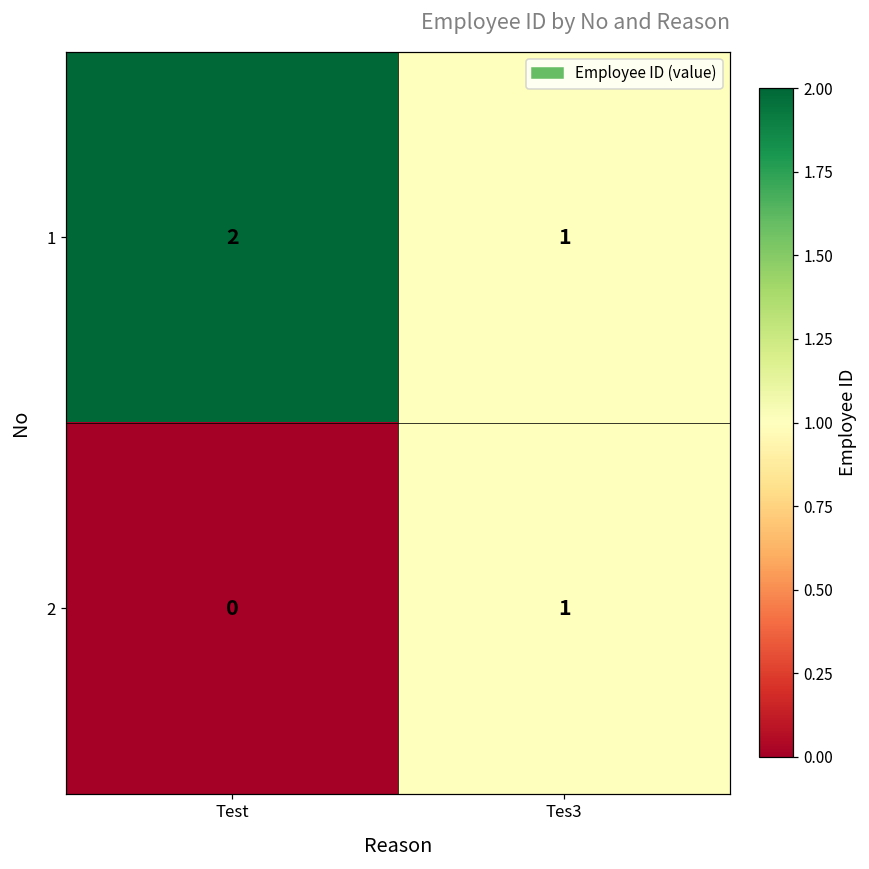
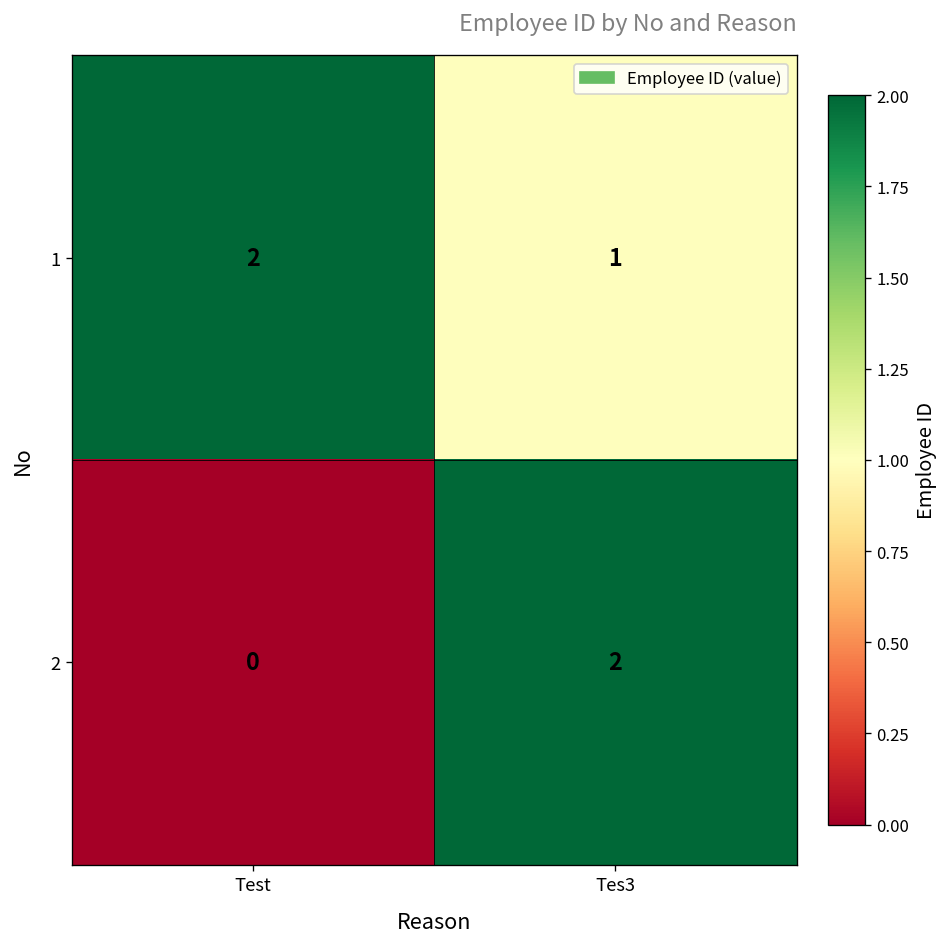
  {
    "1": {
      "Test": 2,
      "Tes3": 1
    },
    "2": {
      "Test": 0,
-     "Tes3": 1
+     "Tes3": 2
    }
  }
